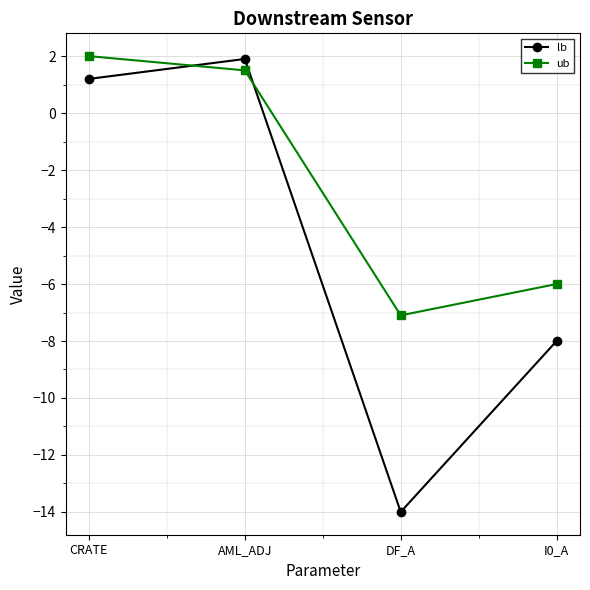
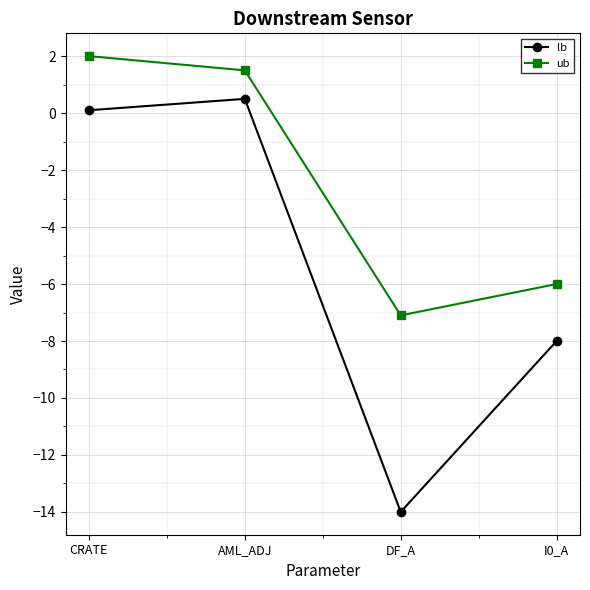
  {
    "lb": {
-     "CRATE": 1.2,
-     "AML_ADJ": 1.9,
+     "CRATE": 0.1,
+     "AML_ADJ": 0.5,
      "DF_A": -14.0,
      "I0_A": -8.0
    },
    "ub": {
      "CRATE": 2.0,
      "AML_ADJ": 1.5,
      "DF_A": -7.1,
      "I0_A": -6.0
    }
  }
